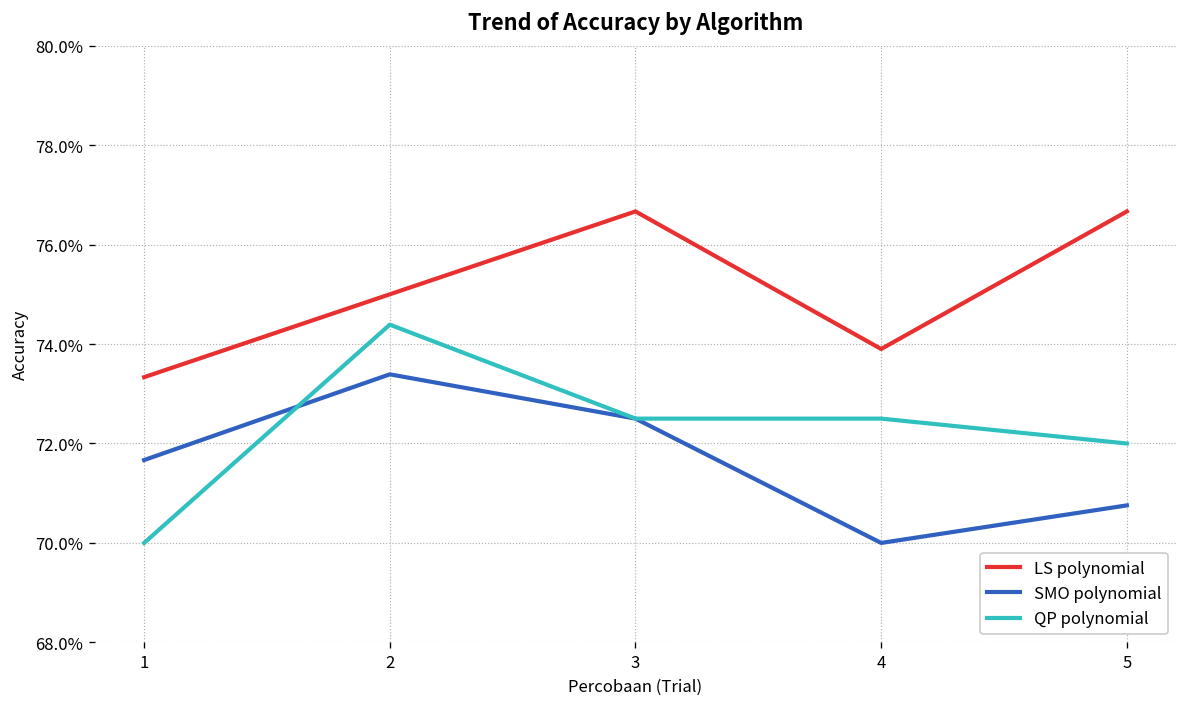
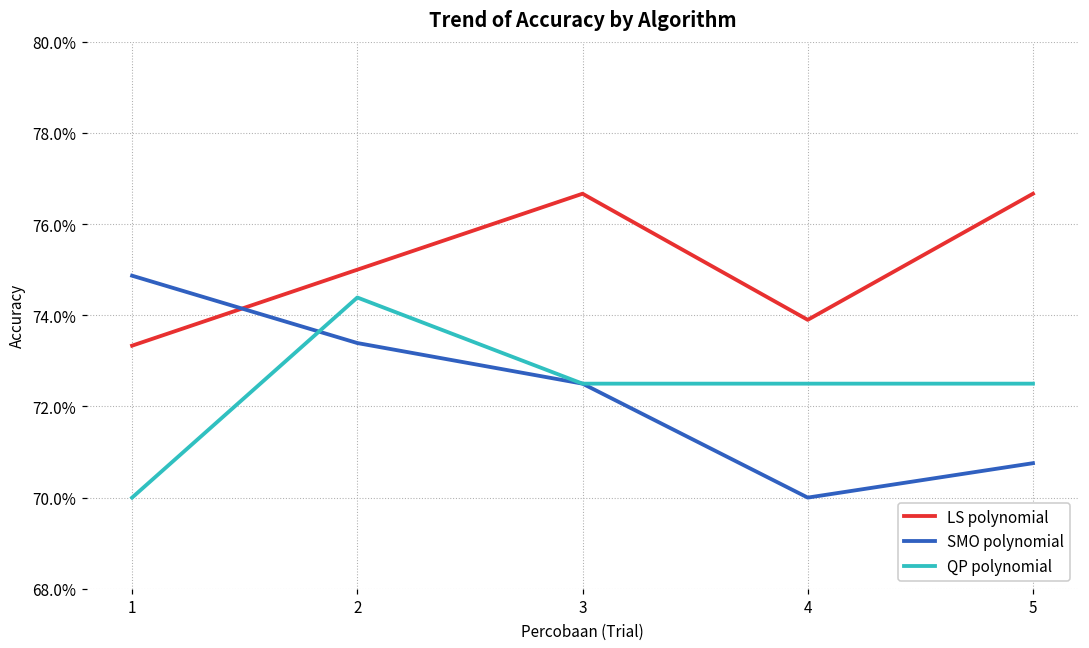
  {
    "LS polynomial": {
      "1": "73.3%",
      "2": "75.0%",
      "3": "76.7%",
      "4": "73.9%",
      "5": "76.7%"
    },
    "SMO polynomial": {
-     "1": "71.7%",
+     "1": "74.9%",
      "2": "73.4%",
      "4": "70.0%",
      "5": "70.8%"
    },
    "QP polynomial": {
      "1": "70.0%",
      "2": "74.4%",
      "4": "72.5%",
-     "5": "72.0%"
+     "5": "72.5%"
    }
  }
